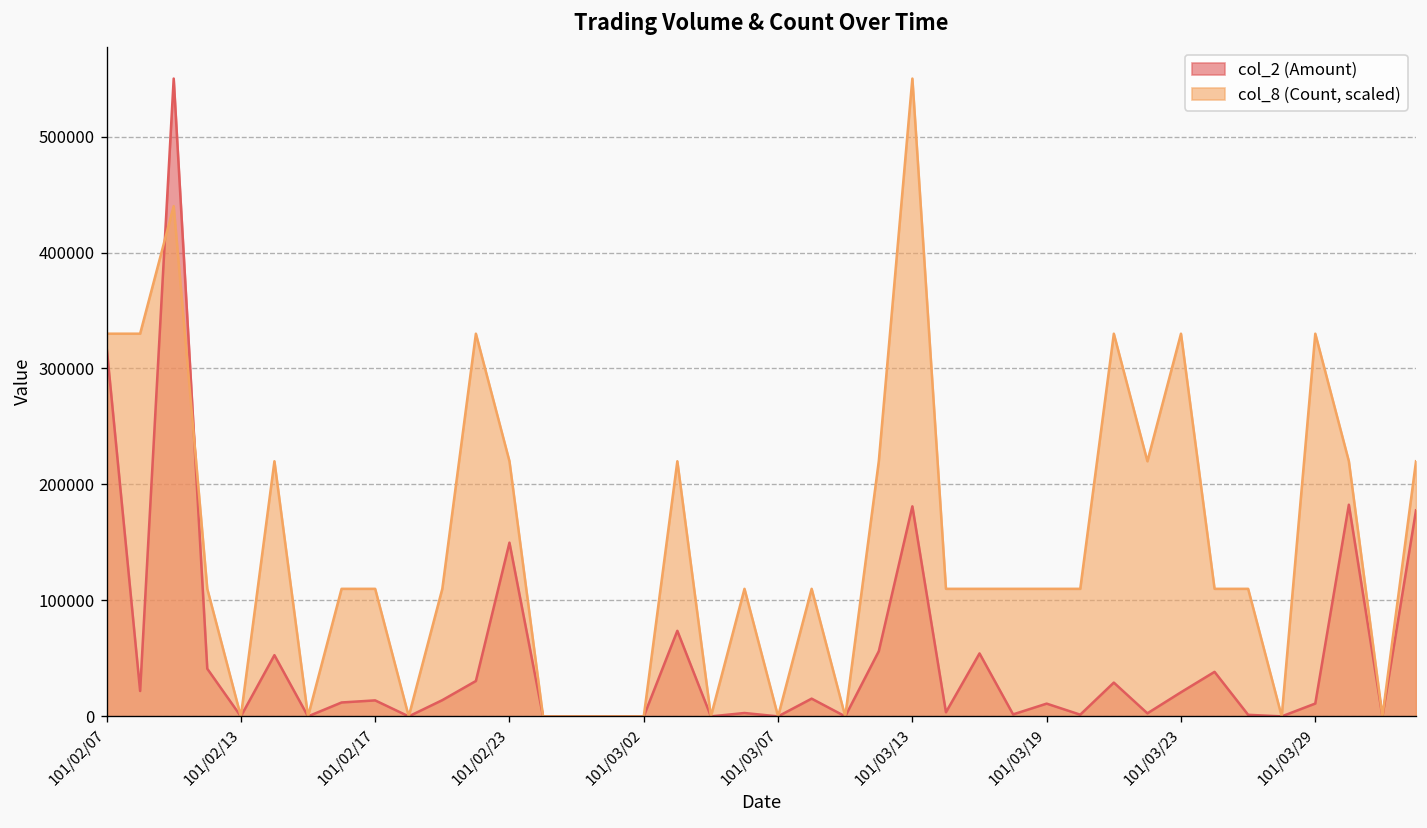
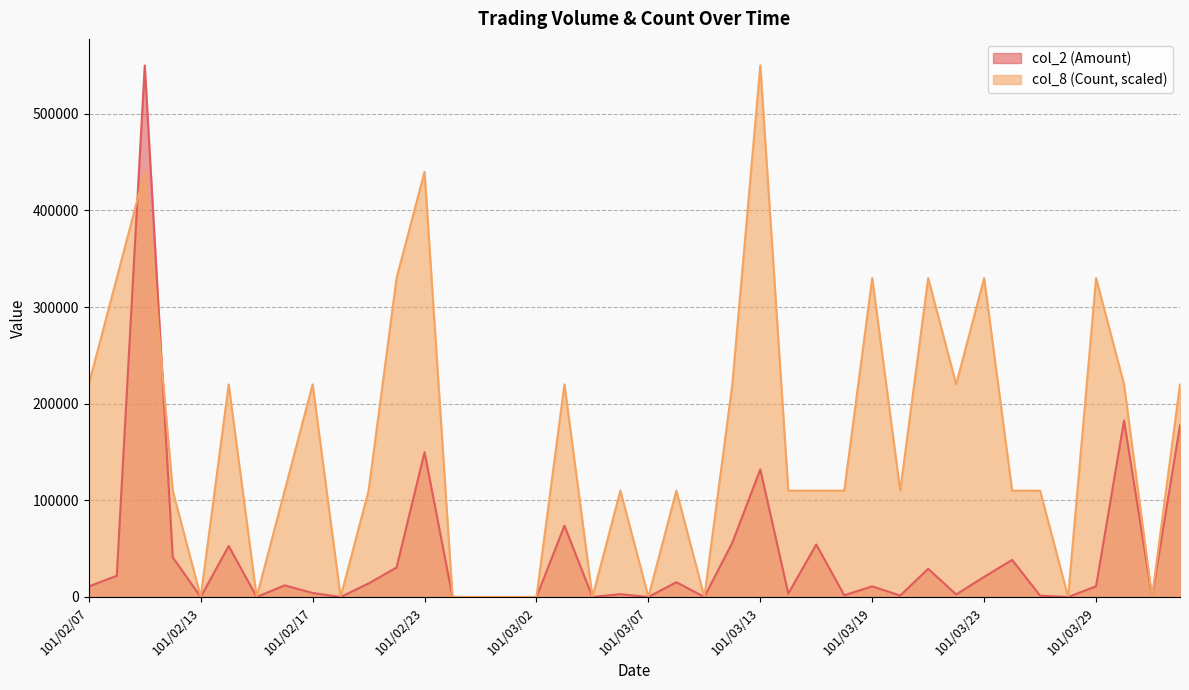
  {
    "col_2 (Amount)": {
-     "101/02/07": 320000,
-     "101/02/17": 10000,
+     "101/02/07": 10000,
+     "101/02/17": 0,
      "101/02/23": 150000,
-     "101/03/13": 180000,
+     "101/03/13": 130000,
      "101/03/19": 10000,
      "101/03/23": 20000,
      "101/03/29": 10000
    },
    "col_8 (Count, scaled)": {
-     "101/02/07": 330000,
-     "101/02/17": 110000,
-     "101/02/23": 220000,
+     "101/02/07": 220000,
+     "101/02/17": 220000,
+     "101/02/23": 440000,
      "101/03/13": 550000,
-     "101/03/19": 110000,
+     "101/03/19": 330000,
      "101/03/23": 330000,
      "101/03/29": 330000
    }
  }
